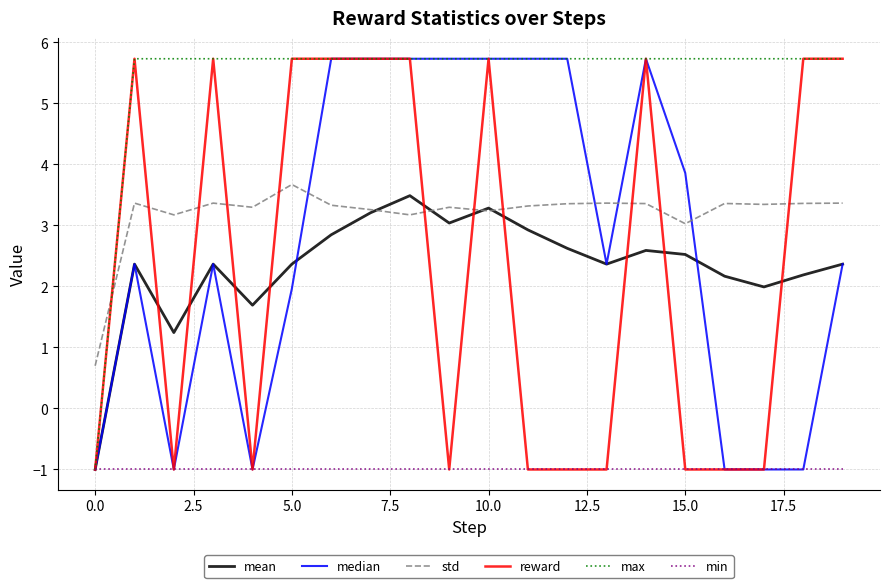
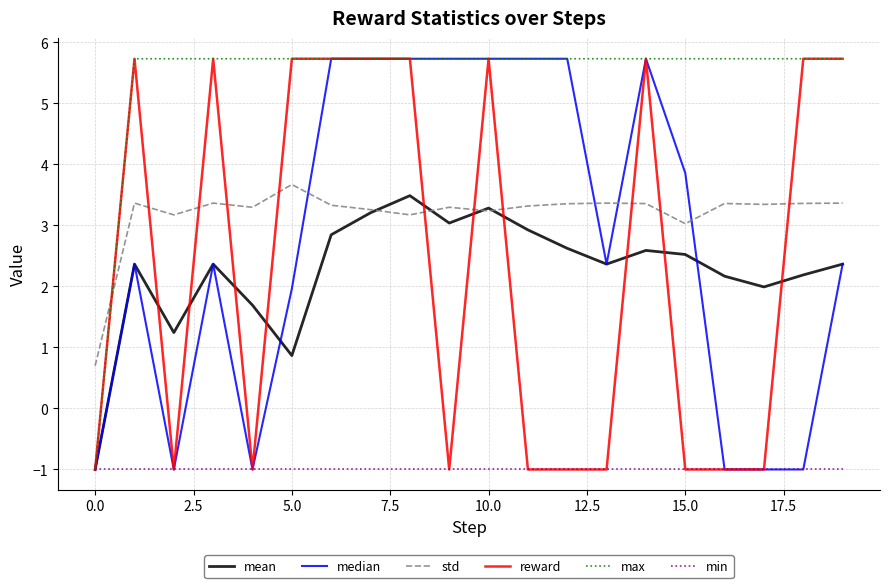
  {
    "mean": {
-     "5.0": 2.4,
+     "5.0": 0.9,
      "10.0": 3.3,
      "15.0": 2.5
    },
    "median": {
      "5.0": 2.0,
      "15.0": 3.9
    },
    "std": {
      "0.0": 0.7,
      "5.0": 3.7,
      "10.0": 3.2,
      "15.0": 3.0
    },
    "max": {
      "15.0": 5.7
    },
    "min": {
      "5.0": -1.0,
      "10.0": -1.0
    }
  }
